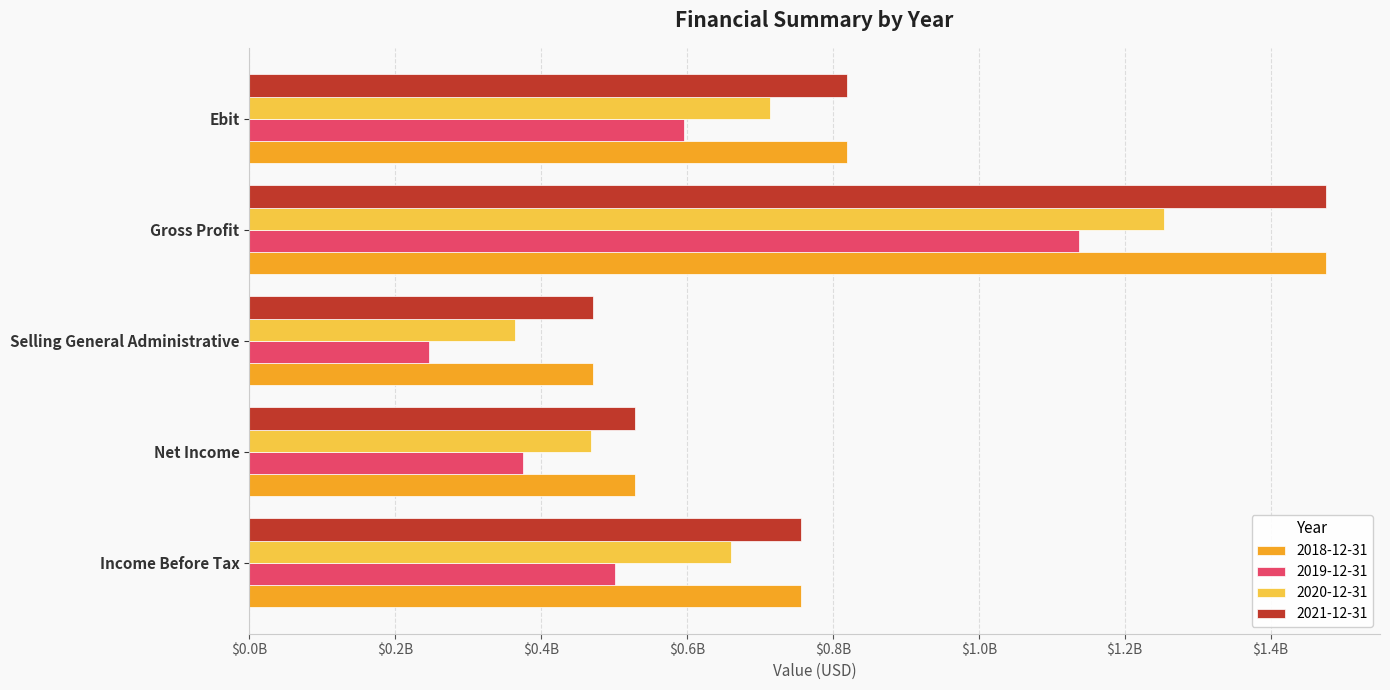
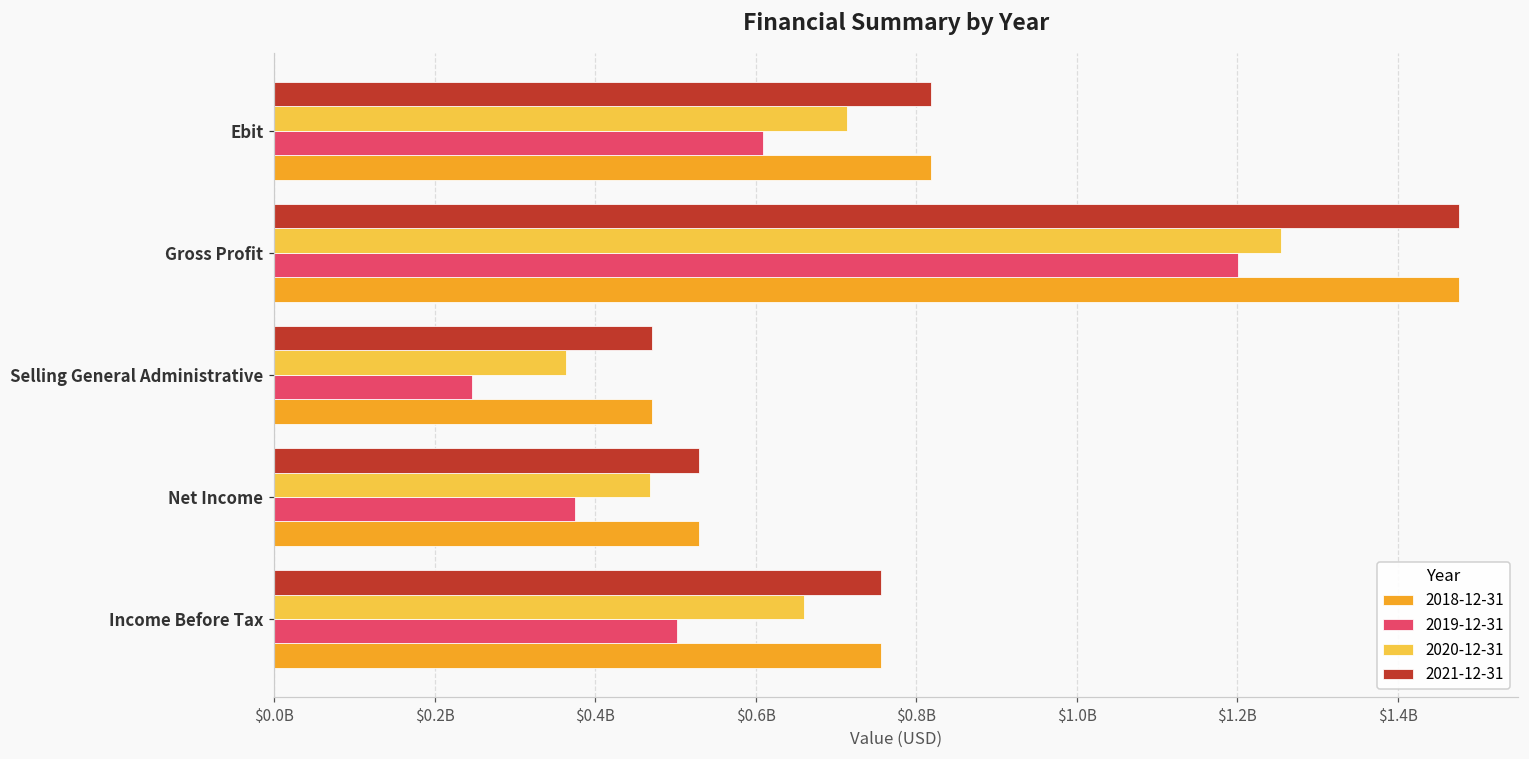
  {
    "2019-12-31": {
-     "Ebit": "$600000000",
-     "Gross Profit": "$1140000000",
+     "Ebit": "$610000000",
+     "Gross Profit": "$1200000000",
      "Selling General Administrative": "$250000000",
      "Net Income": "$370000000",
      "Income Before Tax": "$500000000"
    },
    "2021-12-31": {
      "Ebit": "$820000000",
      "Gross Profit": "$1480000000",
      "Selling General Administrative": "$470000000",
      "Net Income": "$530000000",
      "Income Before Tax": "$760000000"
    }
  }
